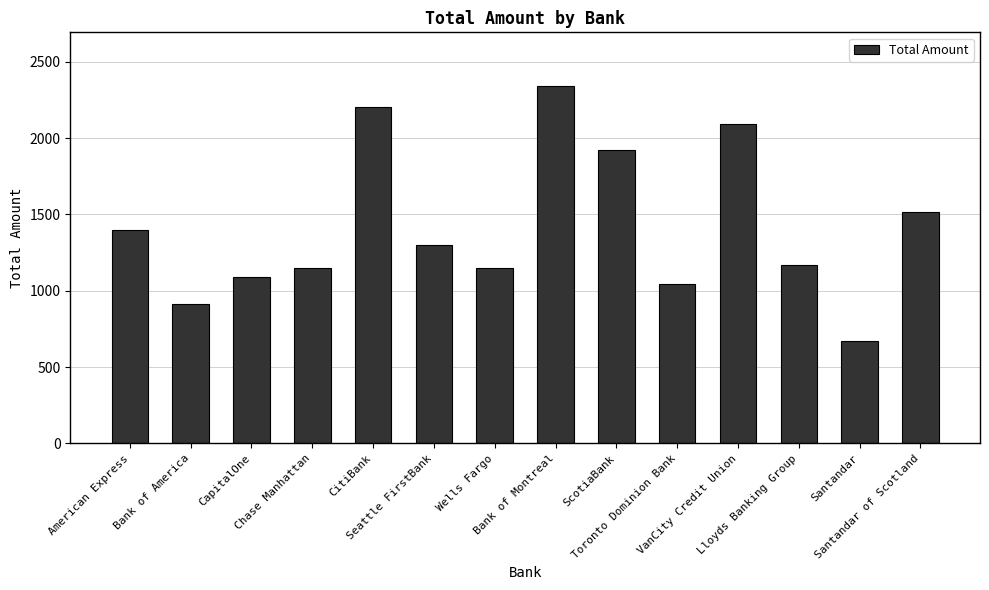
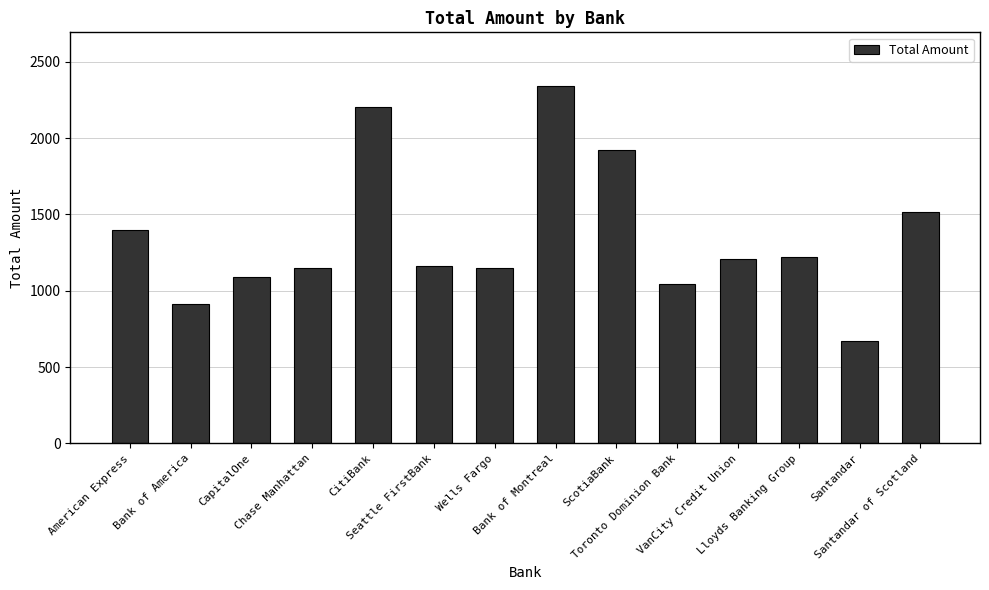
  {
    "American Express": 1400,
    "Bank of America": 910,
    "CapitalOne": 1090,
    "Chase Manhattan": 1150,
    "CitiBank": 2210,
-   "Seattle FirstBank": 1300,
+   "Seattle FirstBank": 1160,
    "Wells Fargo": 1150,
    "Bank of Montreal": 2340,
    "ScotiaBank": 1920,
    "Toronto Dominion Bank": 1040,
-   "VanCity Credit Union": 2090,
-   "Lloyds Banking Group": 1170,
+   "VanCity Credit Union": 1210,
+   "Lloyds Banking Group": 1220,
    "Santandar": 670,
    "Santandar of Scotland": 1520
  }
